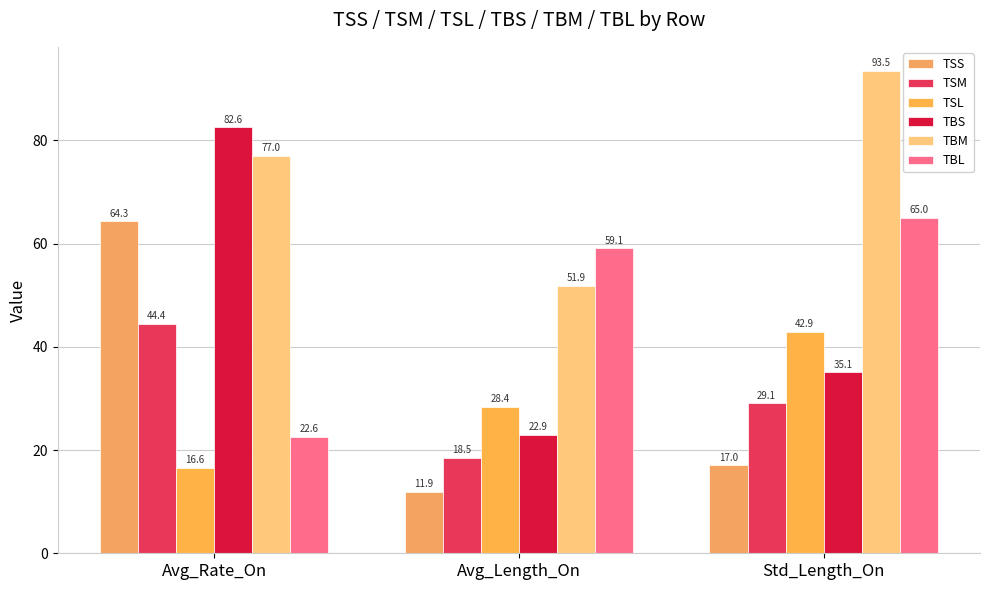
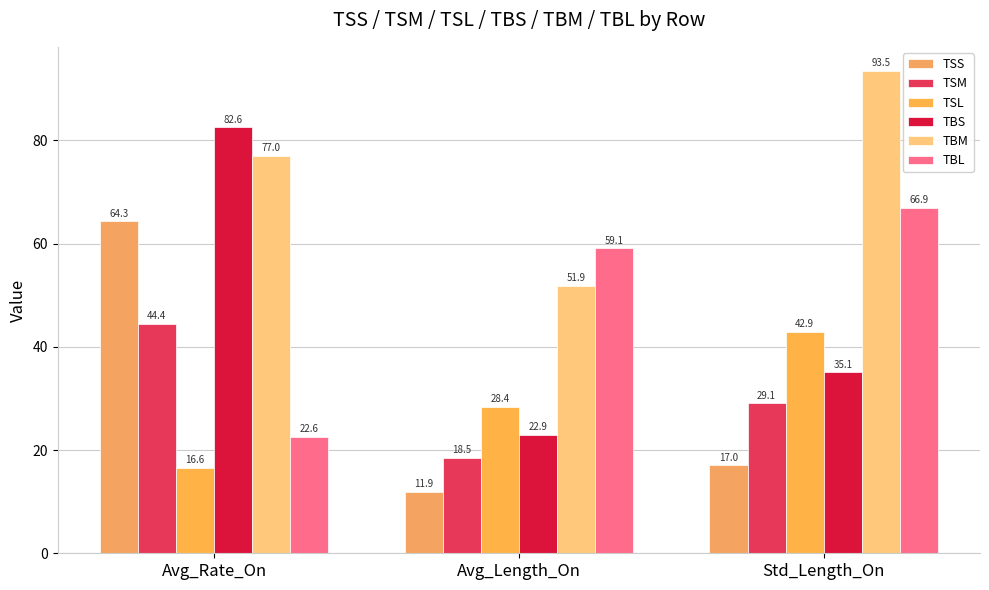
  {
    "TBL": {
      "Avg_Rate_On": 22.6,
      "Avg_Length_On": 59.1,
-     "Std_Length_On": 65.0
+     "Std_Length_On": 66.9
    }
  }
